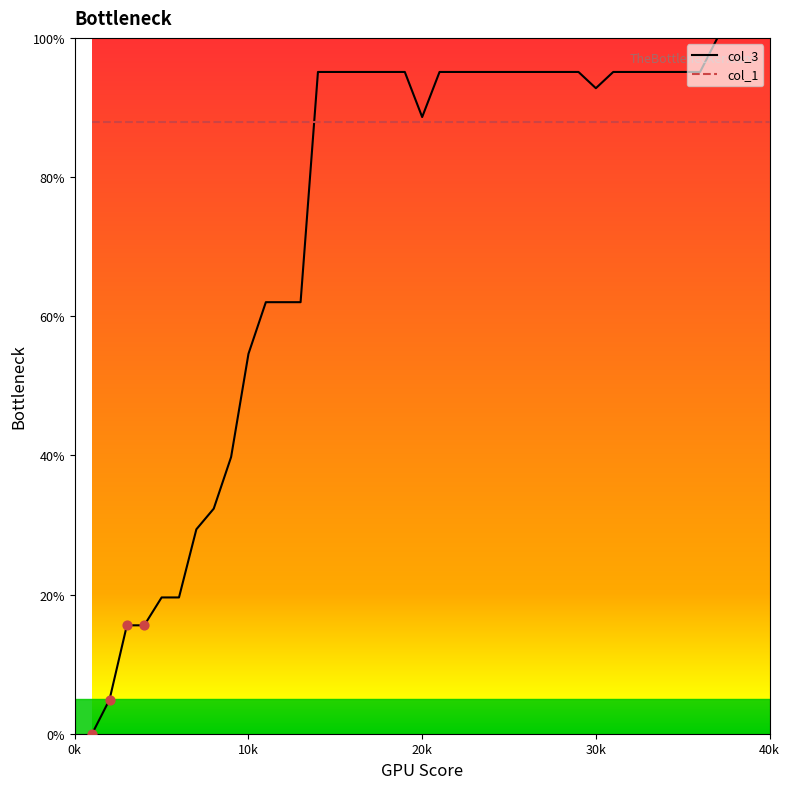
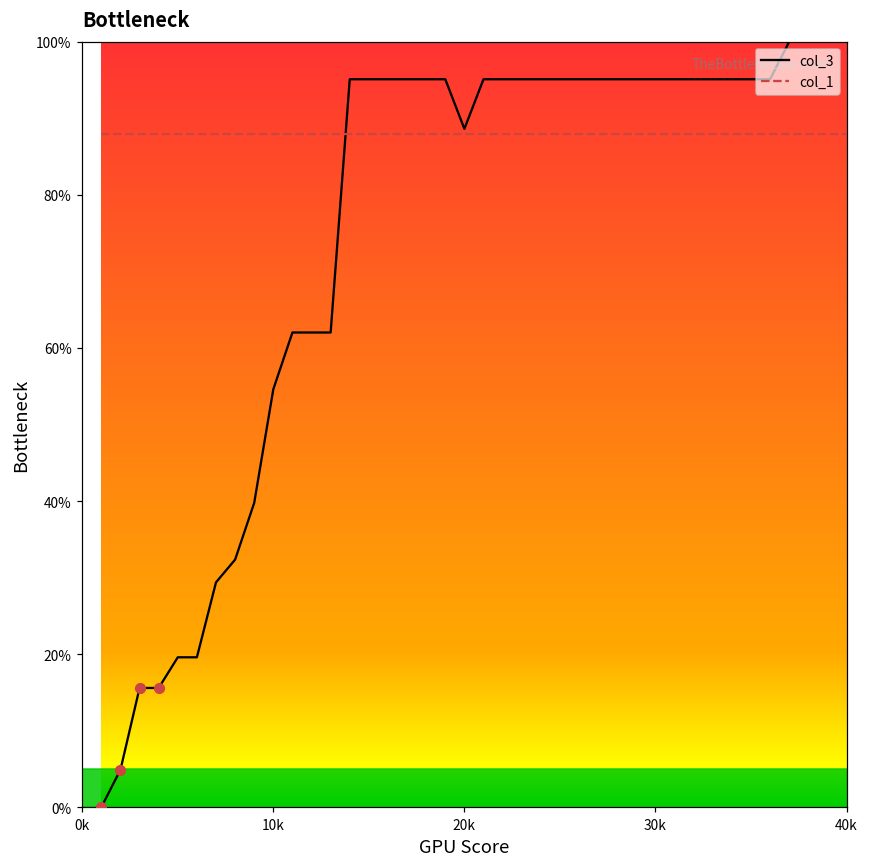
  {
    "col_3": {
      "10k": "55%",
      "20k": "89%",
-     "30k": "93%",
+     "30k": "95%",
      "40k": "100%"
    }
  }
